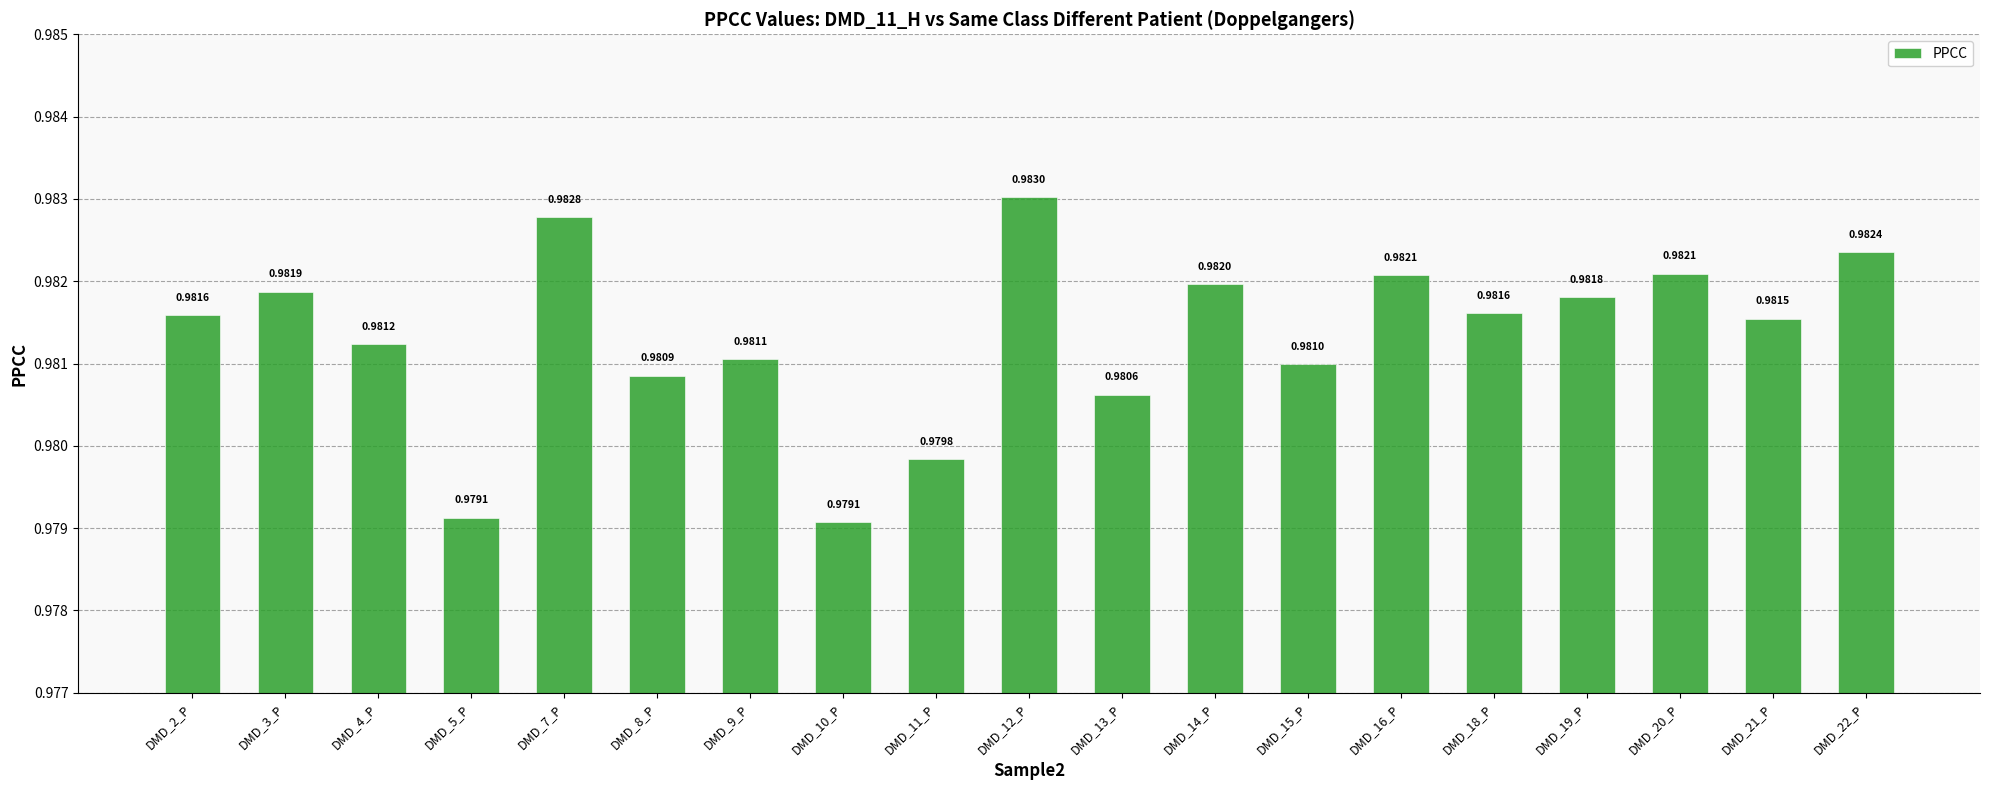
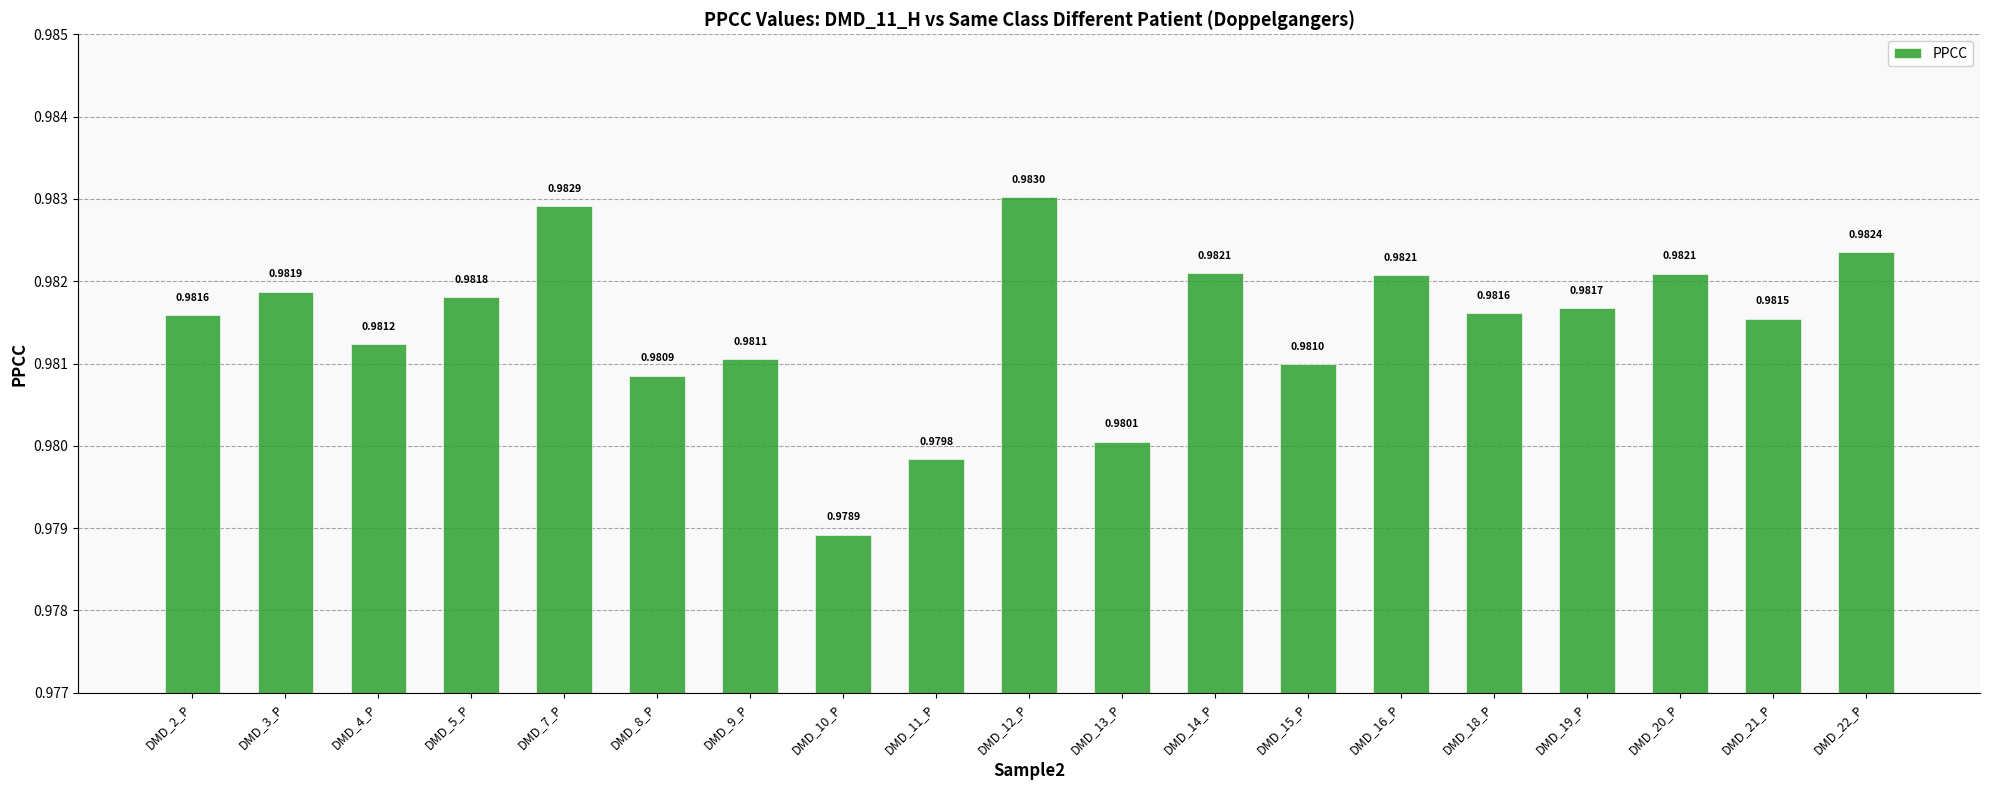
  {
    "DMD_2_P": 0.9816,
    "DMD_3_P": 0.9819,
    "DMD_4_P": 0.9812,
-   "DMD_5_P": 0.9791,
-   "DMD_7_P": 0.9828,
+   "DMD_5_P": 0.9818,
+   "DMD_7_P": 0.9829,
    "DMD_8_P": 0.9809,
    "DMD_9_P": 0.9811,
-   "DMD_10_P": 0.9791,
+   "DMD_10_P": 0.9789,
    "DMD_11_P": 0.9798,
    "DMD_12_P": 0.9830,
-   "DMD_13_P": 0.9806,
-   "DMD_14_P": 0.9820,
+   "DMD_13_P": 0.9801,
+   "DMD_14_P": 0.9821,
    "DMD_15_P": 0.9810,
    "DMD_16_P": 0.9821,
    "DMD_18_P": 0.9816,
-   "DMD_19_P": 0.9818,
+   "DMD_19_P": 0.9817,
    "DMD_20_P": 0.9821,
    "DMD_21_P": 0.9815,
    "DMD_22_P": 0.9824
  }
